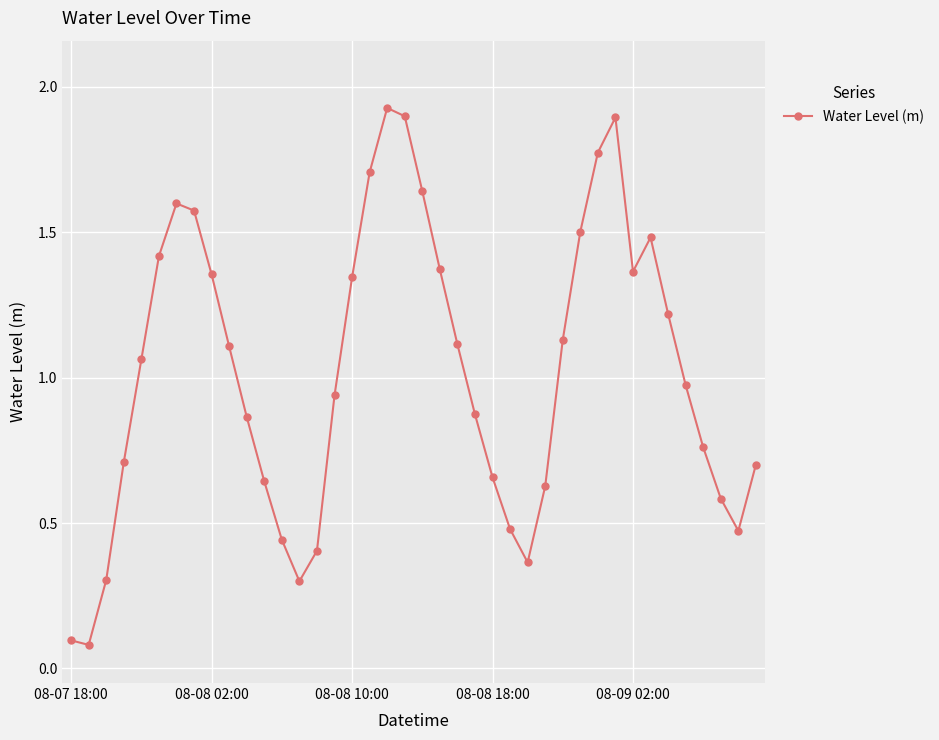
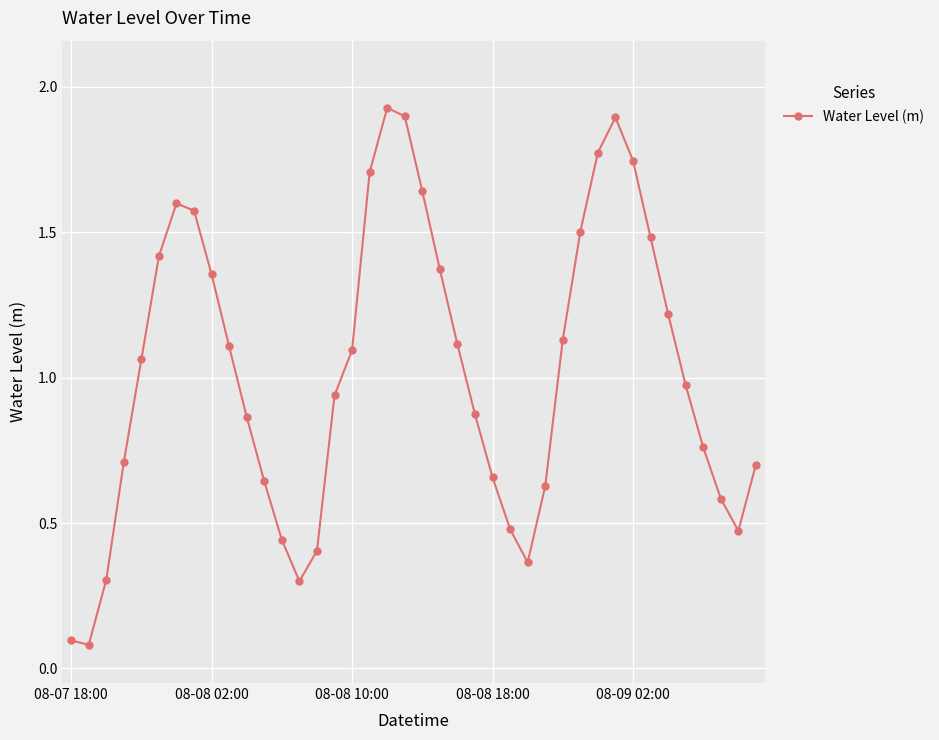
  {
    "08-07 18:00": 0.10,
    "08-08 02:00": 1.36,
-   "08-08 10:00": 1.35,
+   "08-08 10:00": 1.09,
    "08-08 18:00": 0.66,
-   "08-09 02:00": 1.37
+   "08-09 02:00": 1.75
  }
